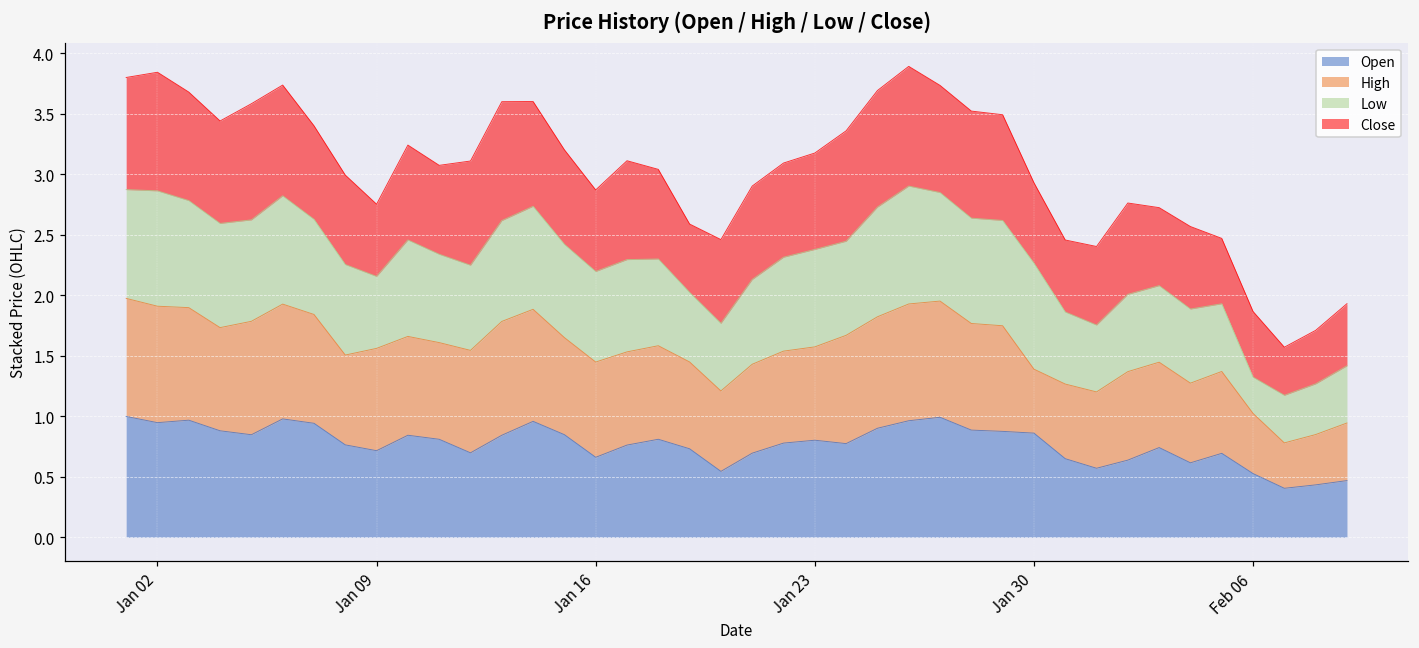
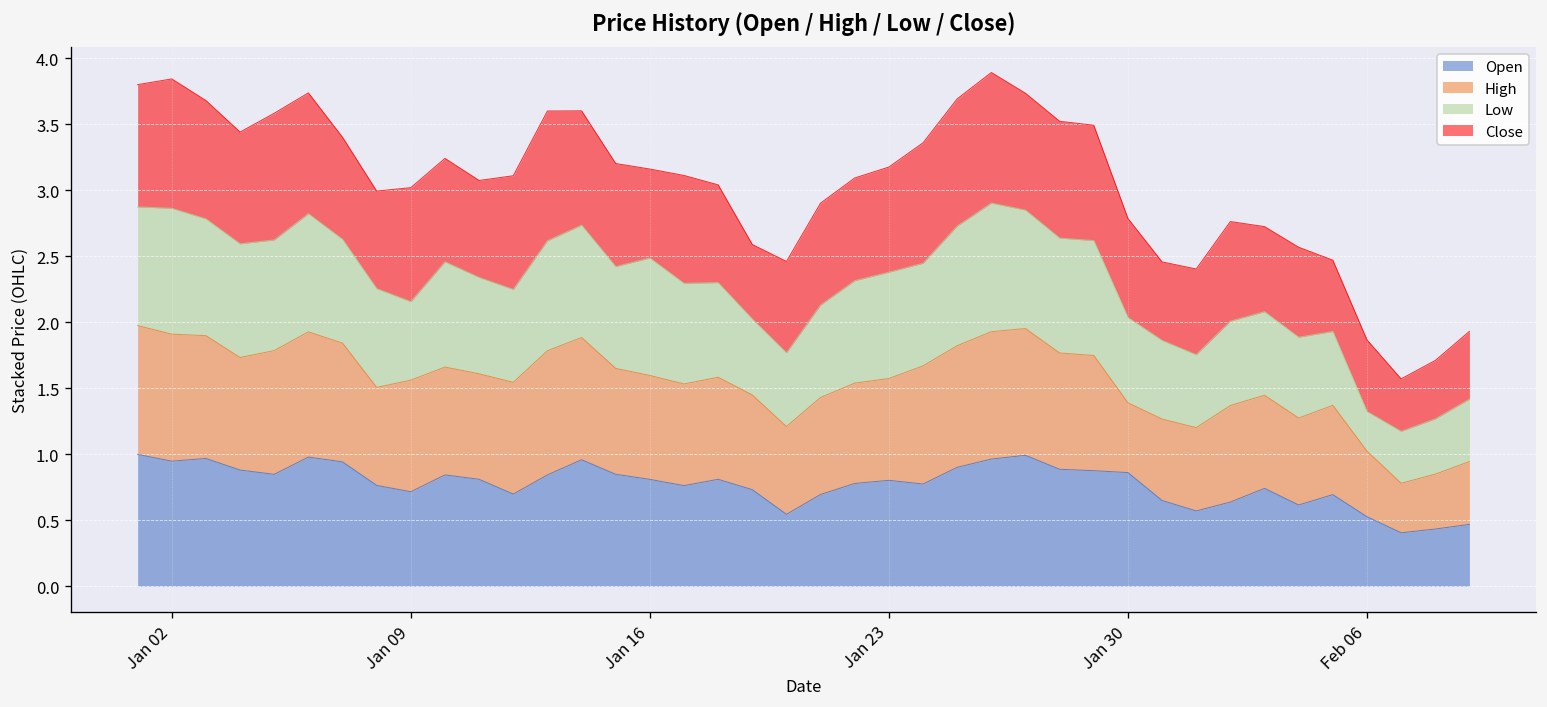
  {
    "Open": {
      "Jan 02": 0.95,
      "Jan 09": 0.72,
-     "Jan 16": 0.66,
+     "Jan 16": 0.81,
      "Jan 23": 0.80,
      "Jan 30": 0.86,
      "Feb 06": 0.53
    },
    "High": {
      "Jan 02": 0.96,
      "Jan 09": 0.85,
      "Jan 16": 0.79,
      "Jan 23": 0.77,
      "Jan 30": 0.53,
      "Feb 06": 0.50
    },
    "Low": {
      "Jan 02": 0.95,
      "Jan 09": 0.60,
-     "Jan 16": 0.75,
+     "Jan 16": 0.89,
      "Jan 23": 0.81,
-     "Jan 30": 0.88,
+     "Jan 30": 0.65,
      "Feb 06": 0.30
    },
    "Close": {
      "Jan 02": 0.98,
-     "Jan 09": 0.60,
+     "Jan 09": 0.86,
      "Jan 16": 0.67,
      "Jan 23": 0.80,
-     "Jan 30": 0.66,
+     "Jan 30": 0.75,
      "Feb 06": 0.54
    }
  }
